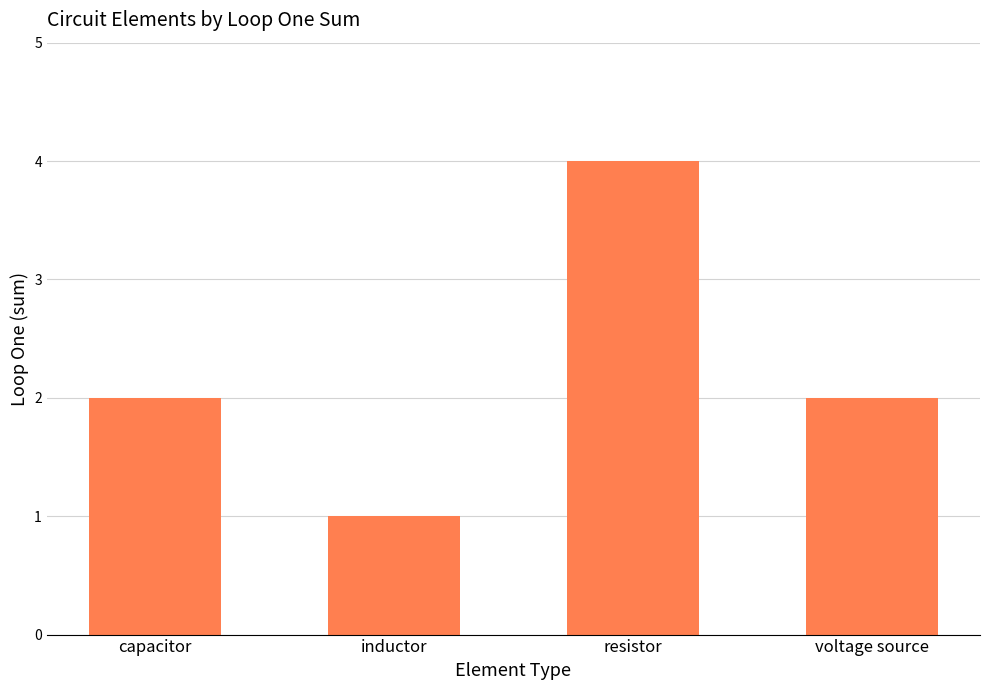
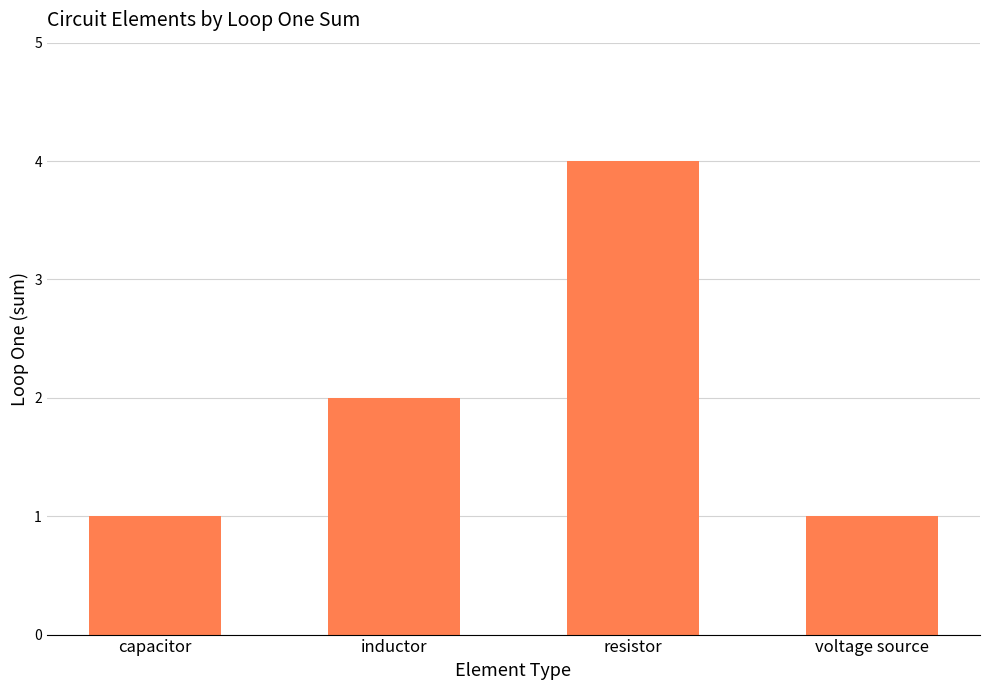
  {
-   "capacitor": 2,
-   "inductor": 1,
+   "capacitor": 1,
+   "inductor": 2,
    "resistor": 4,
-   "voltage source": 2
+   "voltage source": 1
  }
